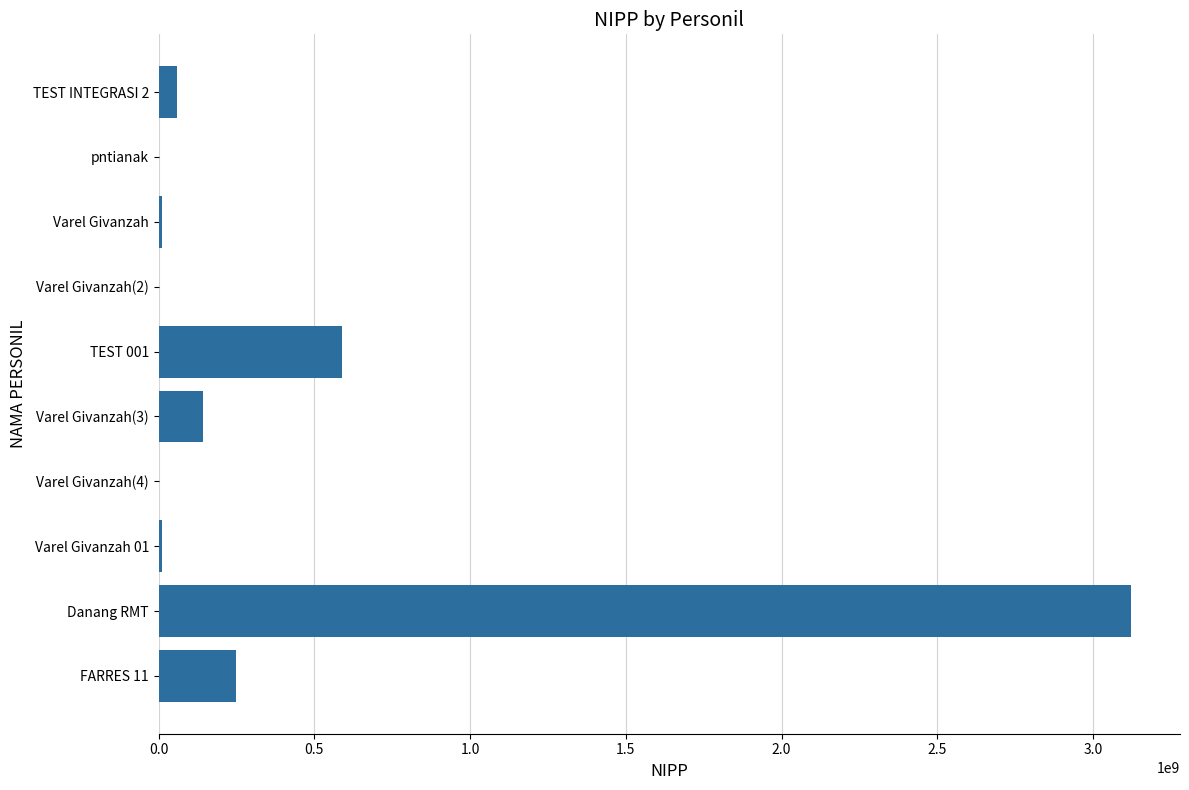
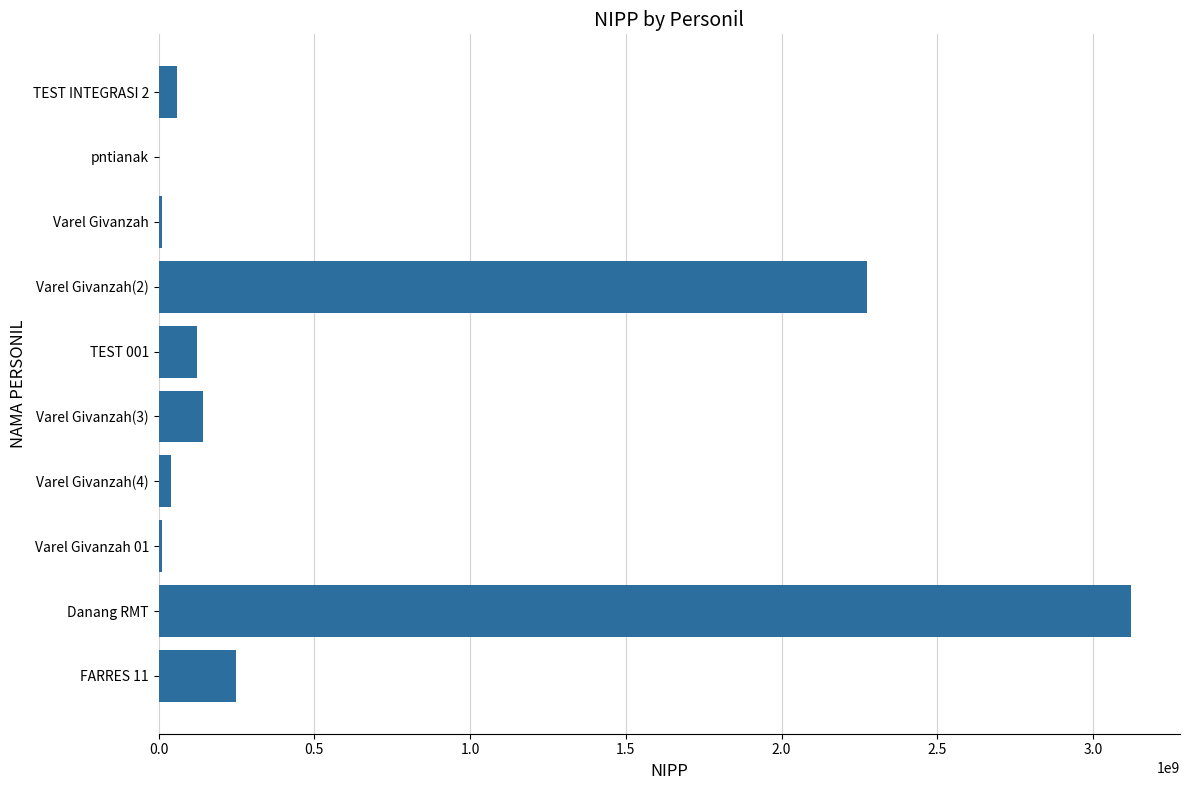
  {
    "TEST INTEGRASI 2": 60000000,
    "Varel Givanzah": 10000000,
-   "Varel Givanzah(2)": 0,
-   "TEST 001": 590000000,
+   "Varel Givanzah(2)": 2280000000,
+   "TEST 001": 120000000,
    "Varel Givanzah(3)": 140000000,
-   "Varel Givanzah(4)": 0,
+   "Varel Givanzah(4)": 40000000,
    "Varel Givanzah 01": 10000000,
    "Danang RMT": 3120000000,
    "FARRES 11": 250000000
  }
